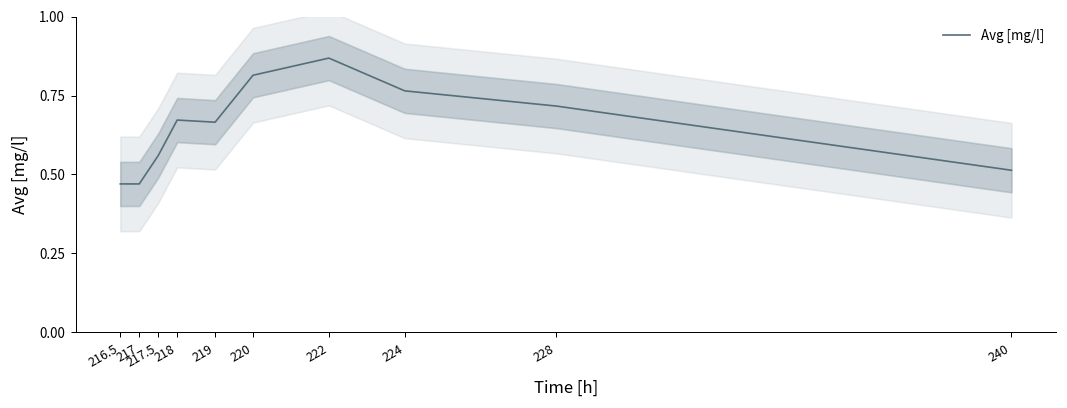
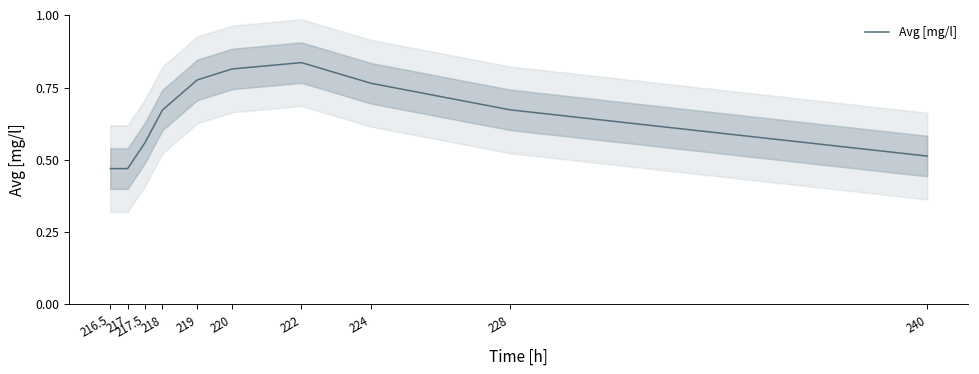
  {
    "Avg [mg/l]": {
      "216.5": 0.47,
      "217": 0.47,
      "217.5": 0.56,
      "218": 0.67,
-     "219": 0.67,
+     "219": 0.78,
      "220": 0.81,
-     "222": 0.87,
+     "222": 0.84,
      "224": 0.77,
-     "228": 0.72,
+     "228": 0.67,
      "240": 0.51
    }
  }
